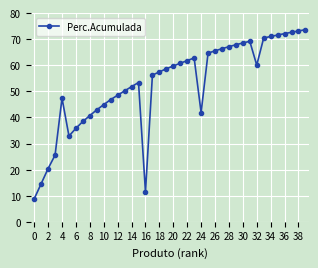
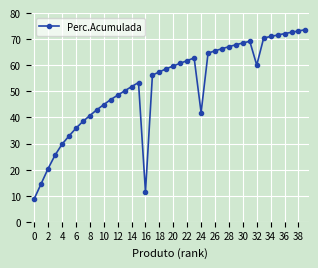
  {
    "0": 9,
    "2": 20,
-   "4": 47,
+   "4": 30,
    "6": 36,
    "8": 41,
    "10": 45,
    "12": 49,
    "14": 52,
    "16": 11,
    "18": 57,
    "20": 60,
    "22": 62,
    "24": 42,
    "26": 66,
    "28": 67,
    "30": 69,
    "32": 60,
    "34": 71,
    "36": 72,
    "38": 73
  }
